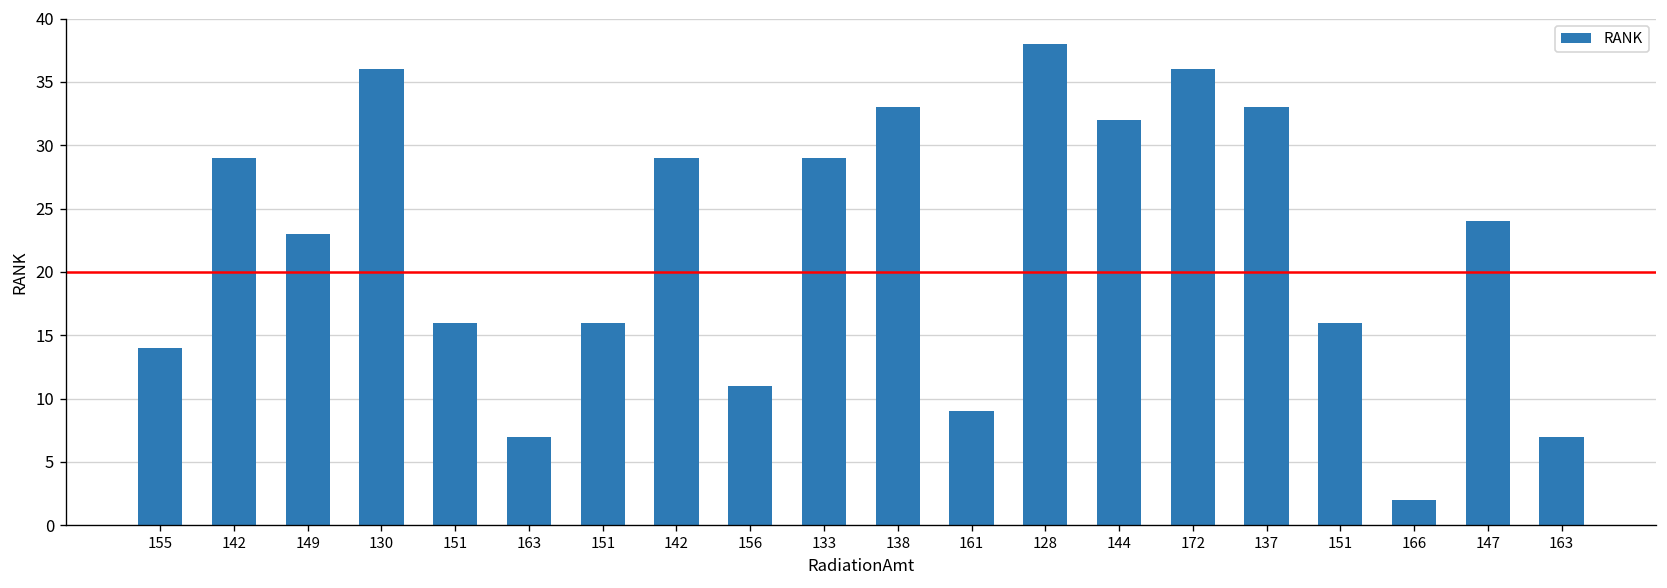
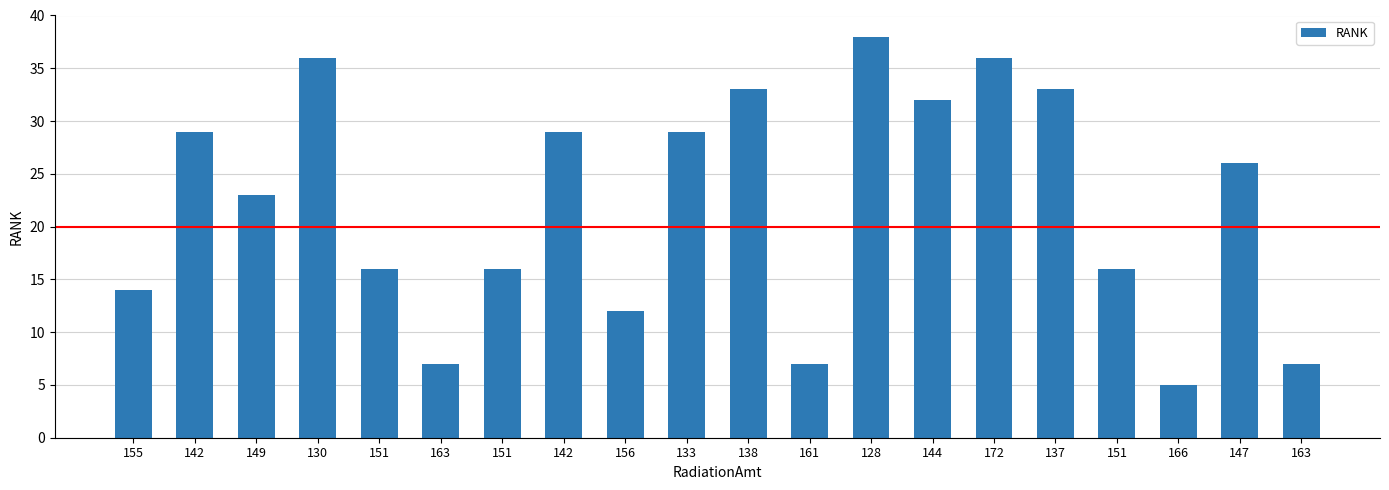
  {
    "155": 14,
    "149": 23,
    "130": 36,
-   "156": 11,
+   "156": 12,
    "133": 29,
    "138": 33,
-   "161": 9,
+   "161": 7,
    "128": 38,
    "144": 32,
    "172": 36,
    "137": 33,
-   "166": 2,
-   "147": 24
+   "166": 5,
+   "147": 26
  }
